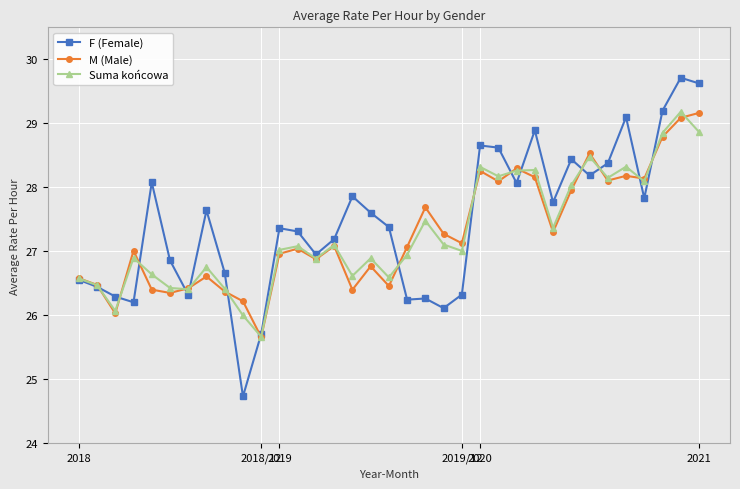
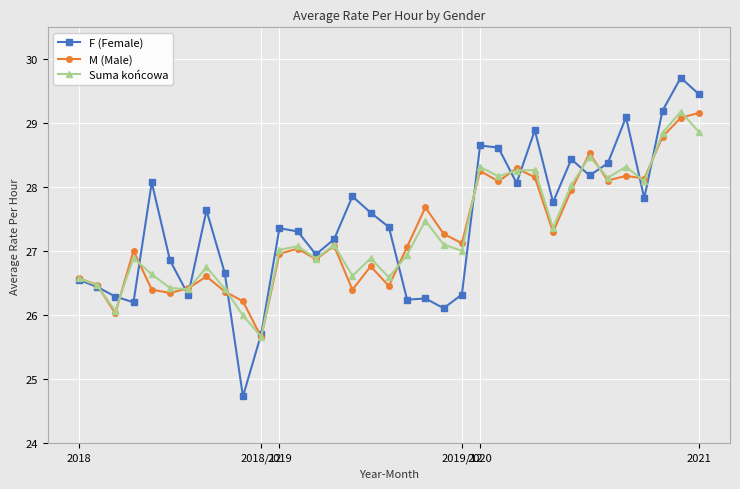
  {
    "F (Female)": {
-     "2021": 29.6
+     "2021": 29.5
    },
    "M (Male)": {
      "2021": 29.2
    },
    "Suma końcowa": {
      "2021": 28.9
    }
  }
